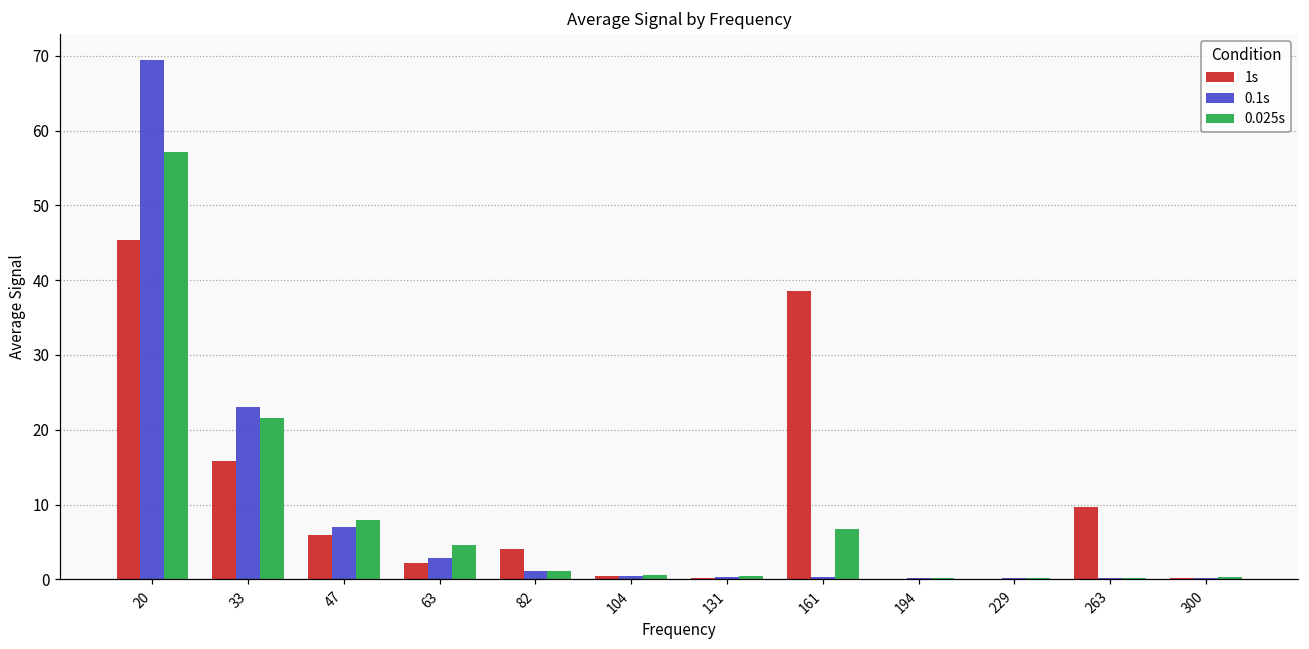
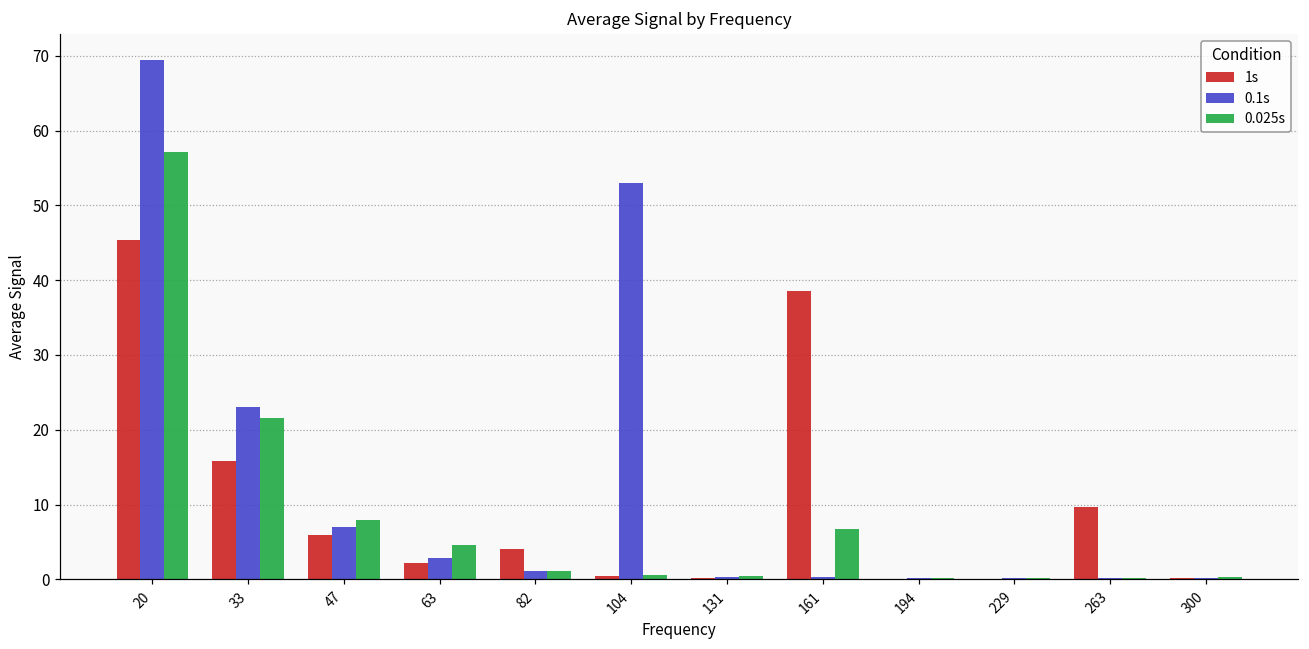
  {
    "1s": {
      "20": 45,
      "33": 16,
      "47": 6,
      "63": 2,
      "82": 4,
      "104": 0,
      "161": 39,
      "263": 10
    },
    "0.1s": {
      "20": 69,
      "33": 23,
      "47": 7,
      "63": 3,
      "82": 1,
-     "104": 0
+     "104": 53
    },
    "0.025s": {
      "20": 57,
      "33": 22,
      "47": 8,
      "63": 5,
      "82": 1,
      "104": 1,
      "131": 0,
      "161": 7
    }
  }
